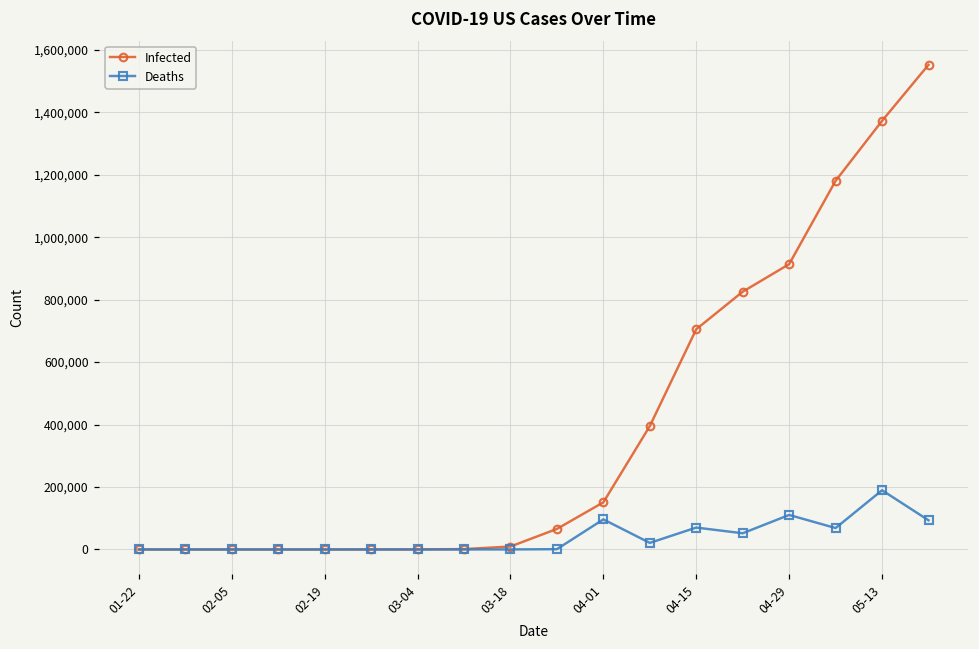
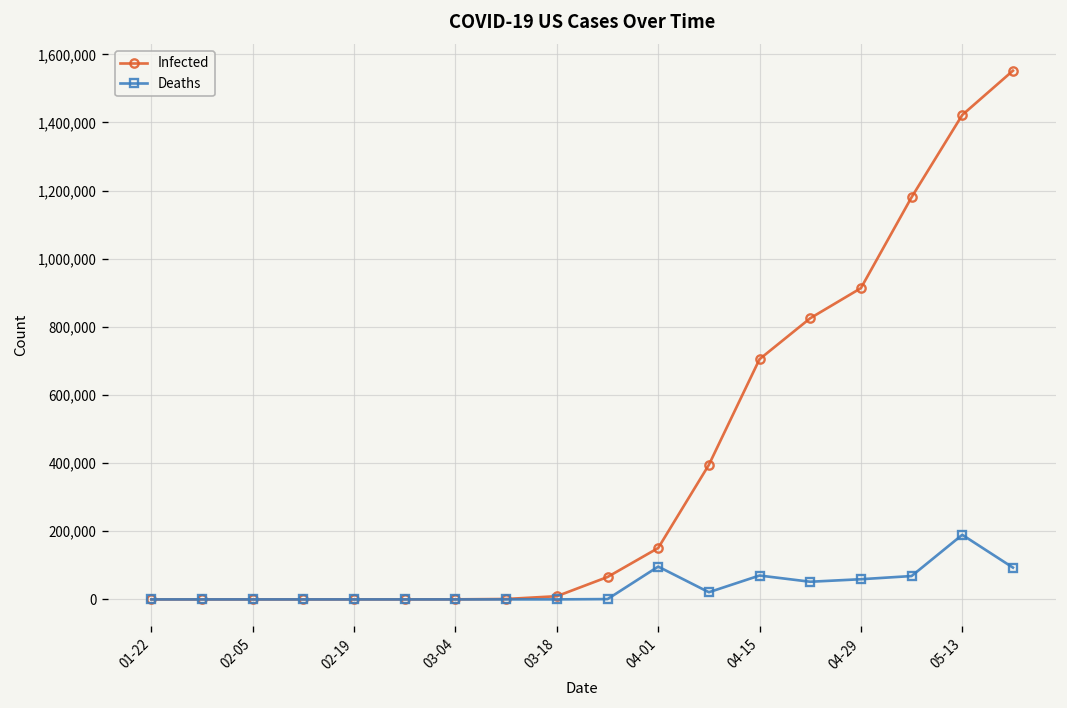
  {
    "Infected": {
      "03-18": "10,000",
      "04-01": "150,000",
      "04-15": "710,000",
      "04-29": "910,000",
-     "05-13": "1,370,000"
+     "05-13": "1,420,000"
    },
    "Deaths": {
      "03-18": "0",
      "04-01": "100,000",
      "04-15": "70,000",
-     "04-29": "110,000",
+     "04-29": "60,000",
      "05-13": "190,000"
    }
  }
